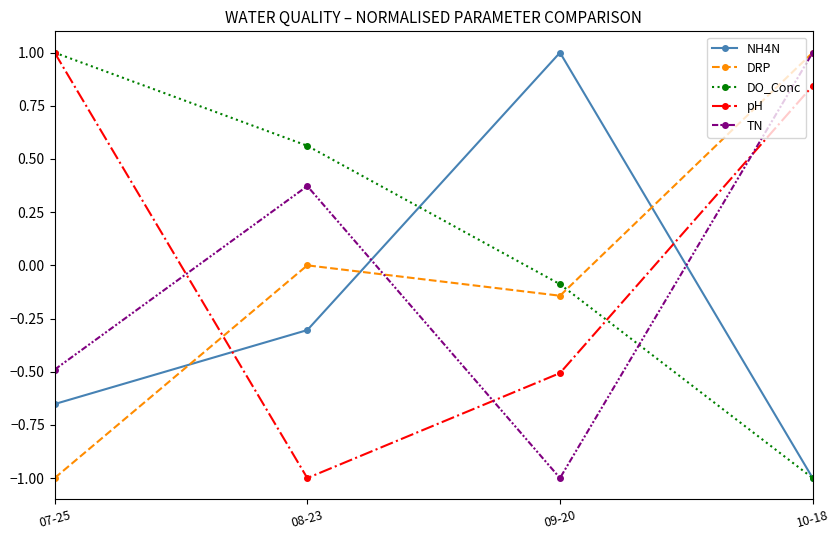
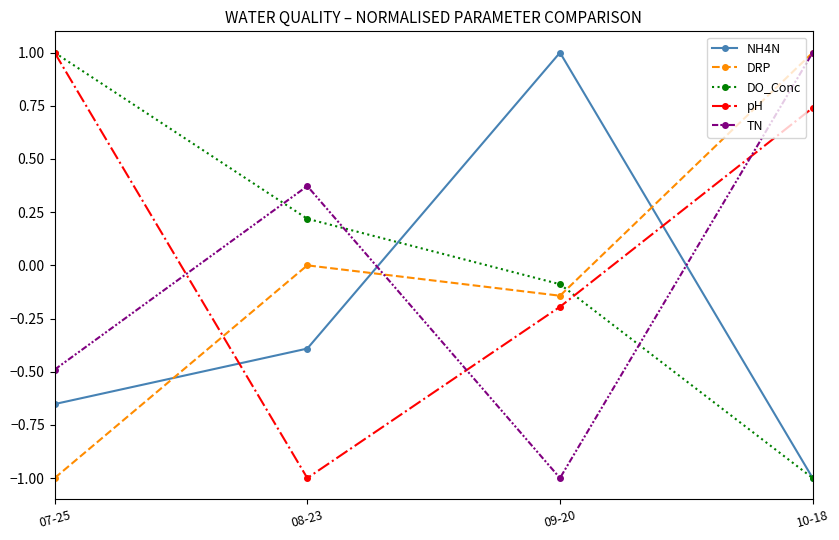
  {
    "NH4N": {
      "07-25": -0.65,
-     "08-23": -0.30,
+     "08-23": -0.39,
      "09-20": 1.00
    },
    "DRP": {
      "07-25": -1.00,
      "08-23": 0.00,
      "09-20": -0.14
    },
    "DO_Conc": {
-     "08-23": 0.56,
+     "08-23": 0.22,
      "09-20": -0.09
    },
    "pH": {
      "08-23": -1.00,
-     "09-20": -0.51,
-     "10-18": 0.84
+     "09-20": -0.19,
+     "10-18": 0.74
    },
    "TN": {
      "07-25": -0.49,
      "08-23": 0.37,
      "09-20": -1.00
    }
  }
